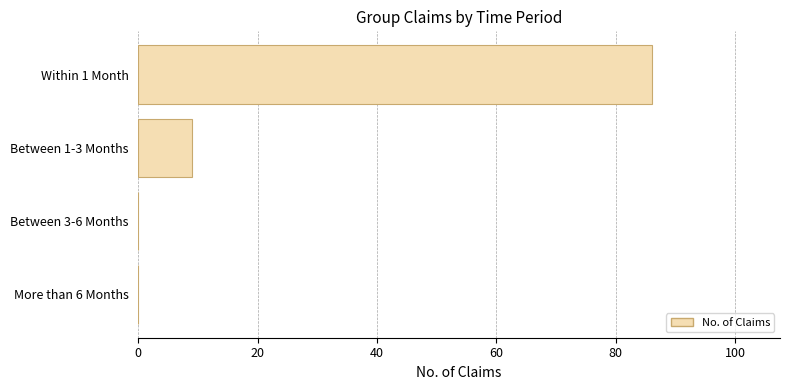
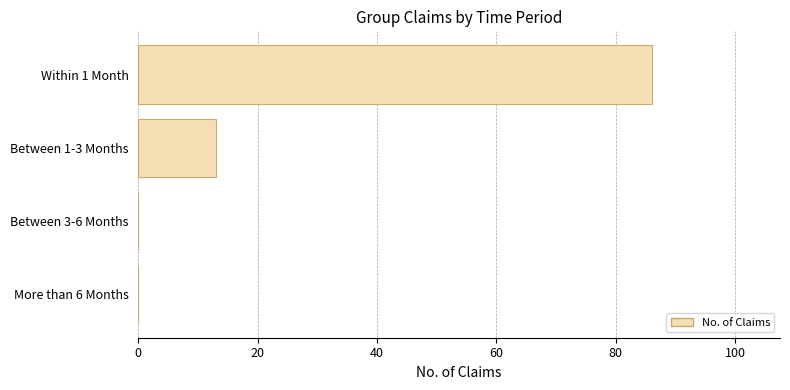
  {
    "Within 1 Month": 86,
-   "Between 1-3 Months": 9,
+   "Between 1-3 Months": 13,
    "Between 3-6 Months": 0,
    "More than 6 Months": 0
  }
